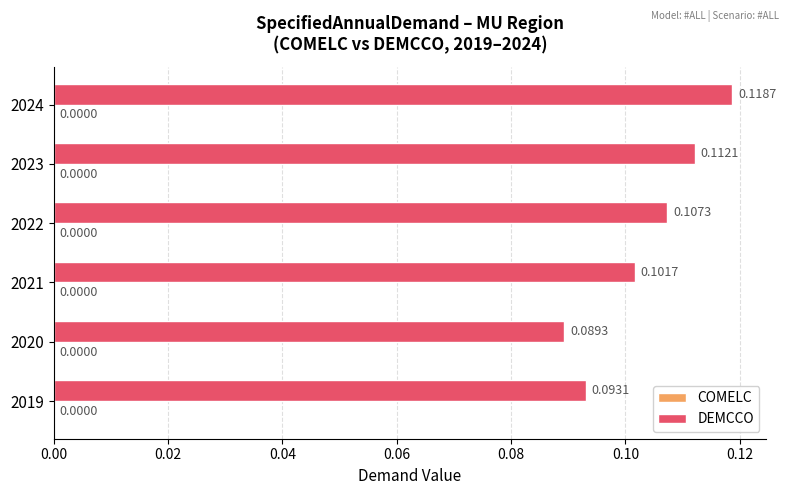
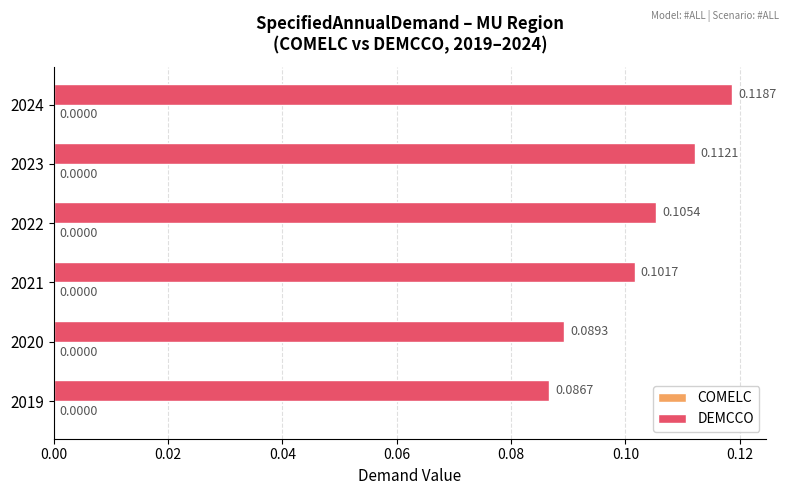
  {
    "COMELC": {
      "2024": 0.0000,
      "2023": 0.0000,
      "2022": 0.0000,
      "2021": 0.0000,
      "2020": 0.0000,
      "2019": 0.0000
    },
    "DEMCCO": {
      "2024": 0.1187,
      "2023": 0.1121,
-     "2022": 0.1073,
+     "2022": 0.1054,
      "2021": 0.1017,
      "2020": 0.0893,
-     "2019": 0.0931
+     "2019": 0.0867
    }
  }
